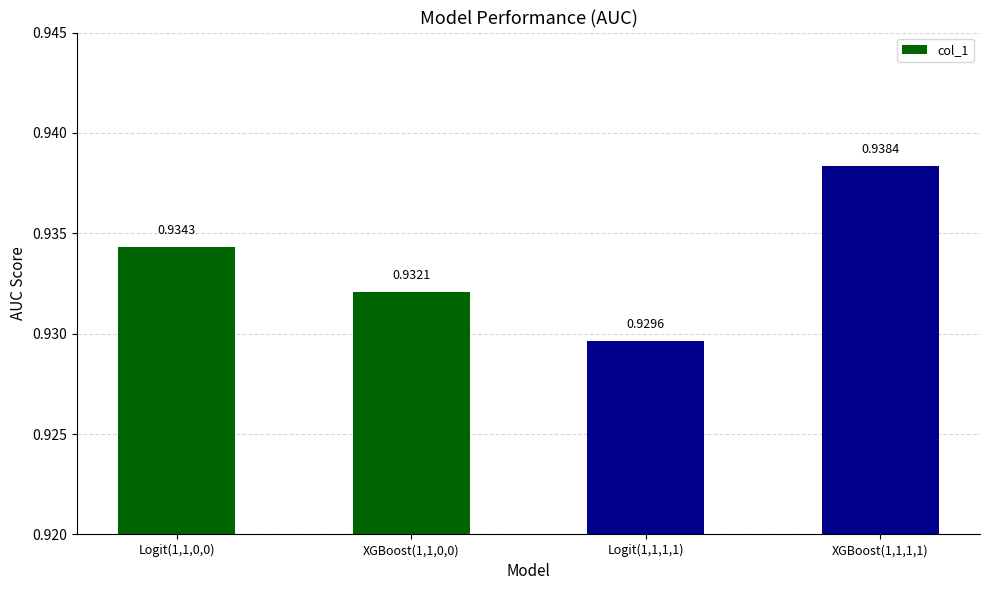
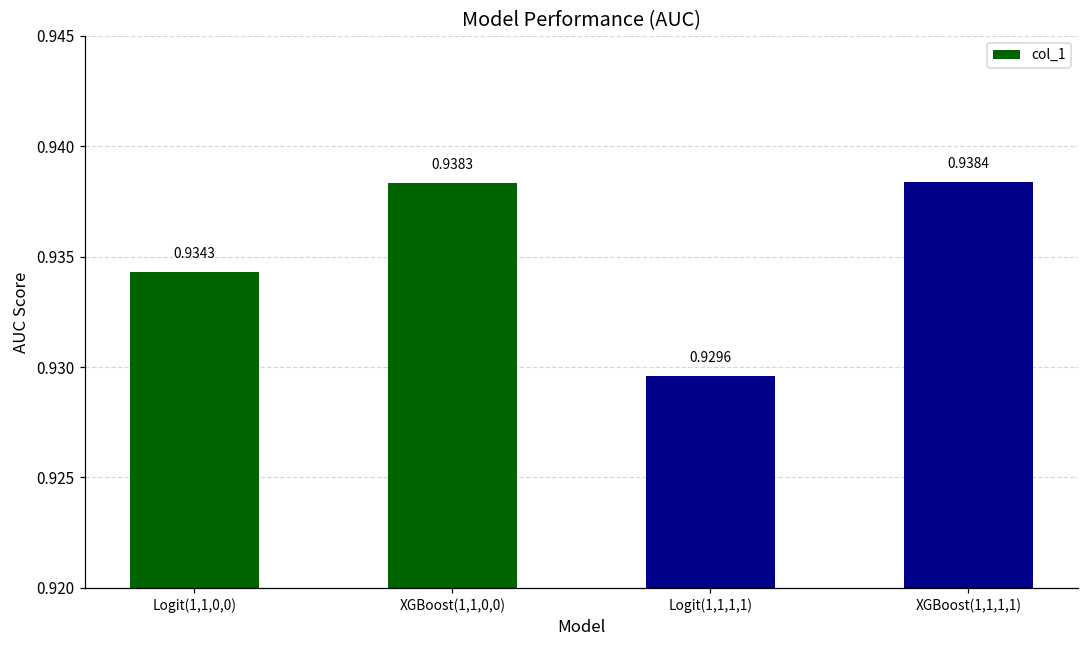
  {
    "Logit(1,1,0,0)": 0.9343,
-   "XGBoost(1,1,0,0)": 0.9321,
+   "XGBoost(1,1,0,0)": 0.9383,
    "Logit(1,1,1,1)": 0.9296,
    "XGBoost(1,1,1,1)": 0.9384
  }
